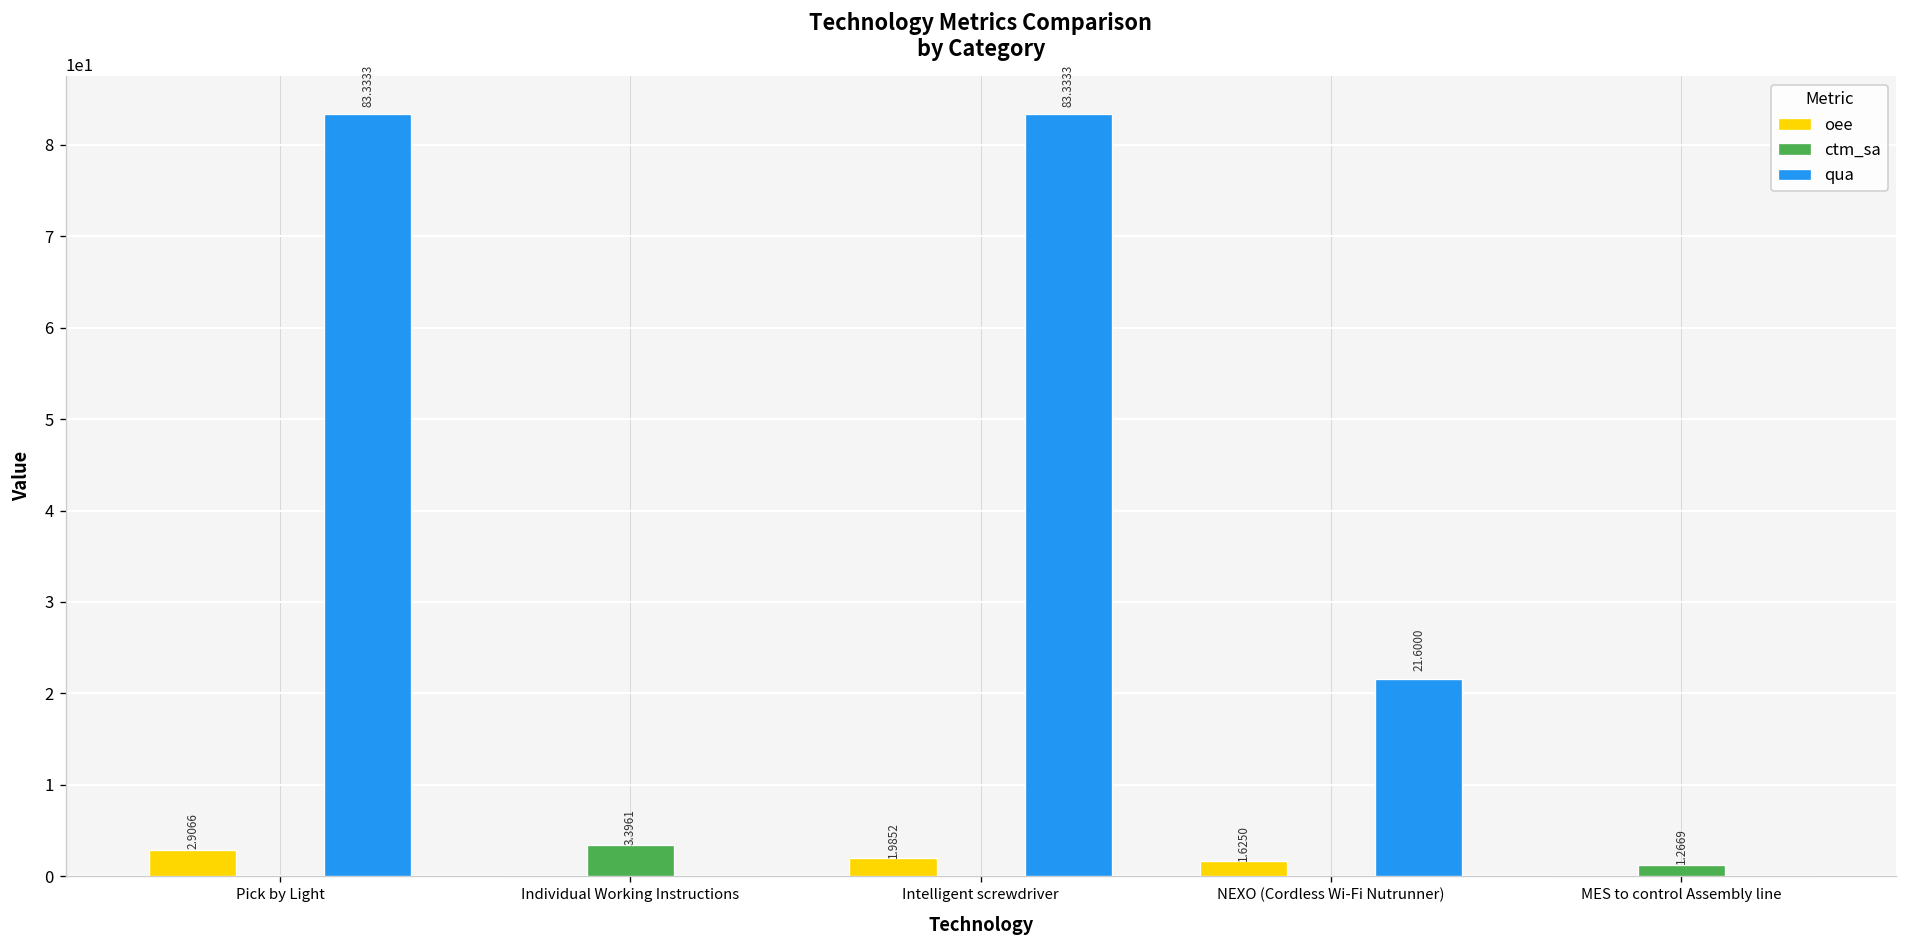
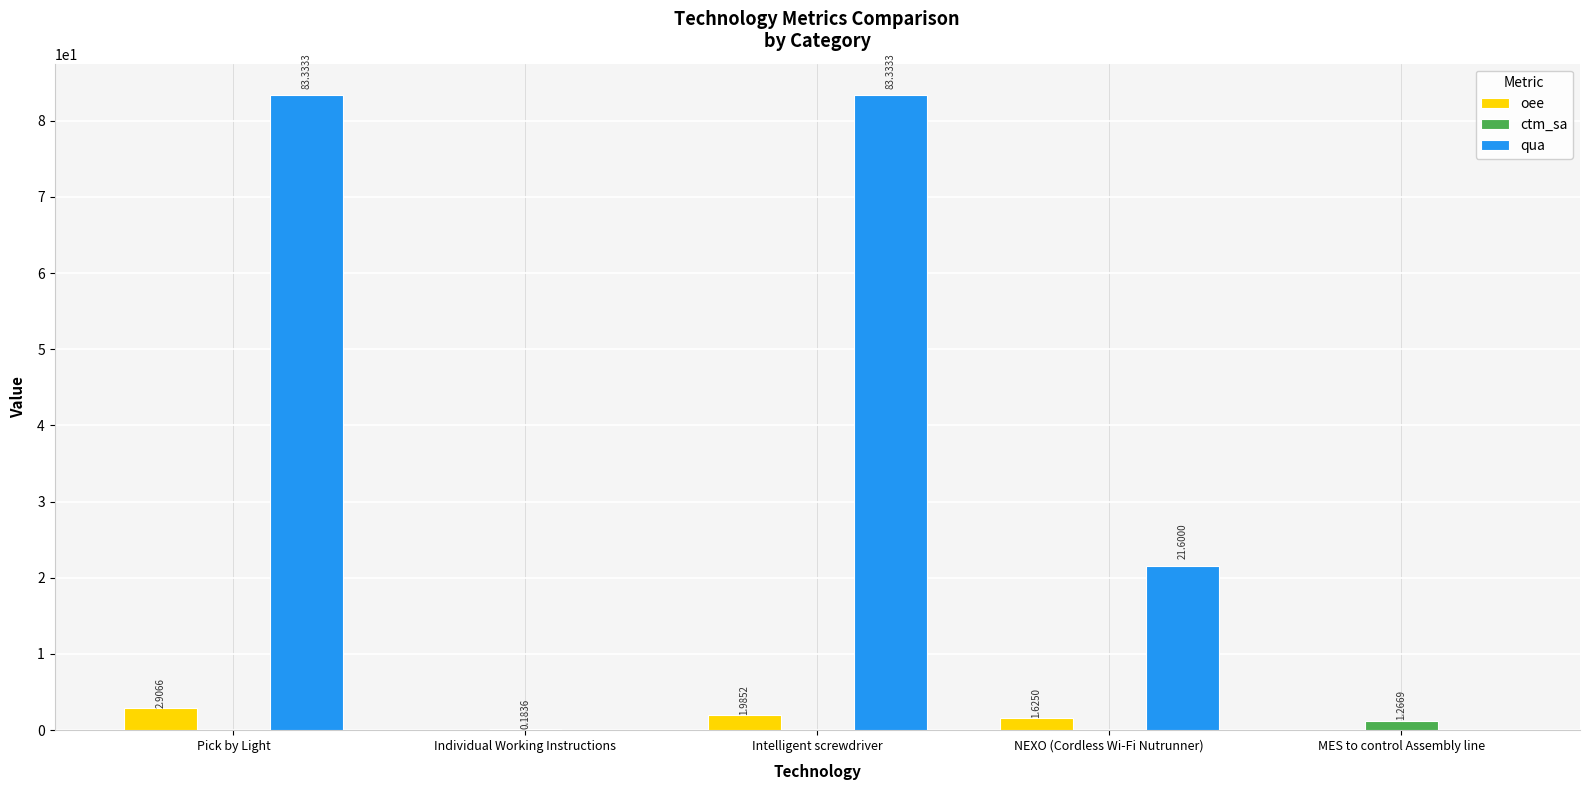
  {
    "oee": {
      "Pick by Light": 2.9066,
      "Intelligent screwdriver": 1.9852,
      "NEXO (Cordless Wi-Fi Nutrunner)": 1.6250
    },
    "ctm_sa": {
-     "Individual Working Instructions": 3.3961,
+     "Individual Working Instructions": 0.1836,
      "MES to control Assembly line": 1.2669
    },
    "qua": {
      "Pick by Light": 83.3333,
      "Intelligent screwdriver": 83.3333,
      "NEXO (Cordless Wi-Fi Nutrunner)": 21.6000
    }
  }
